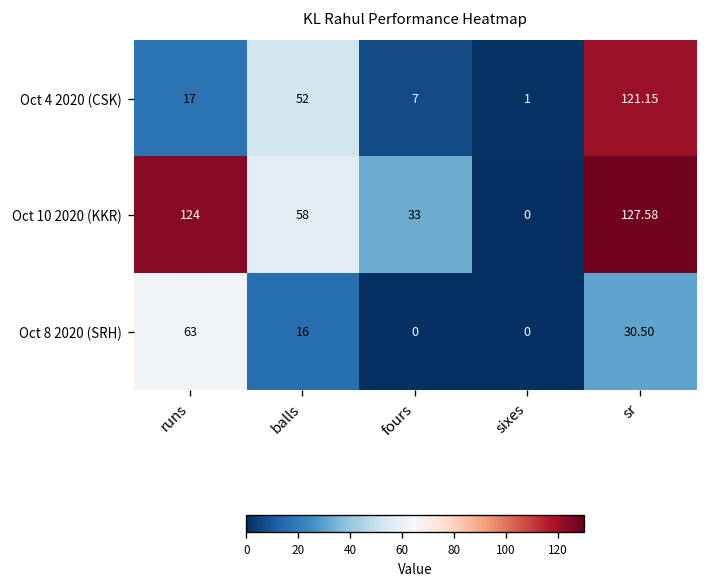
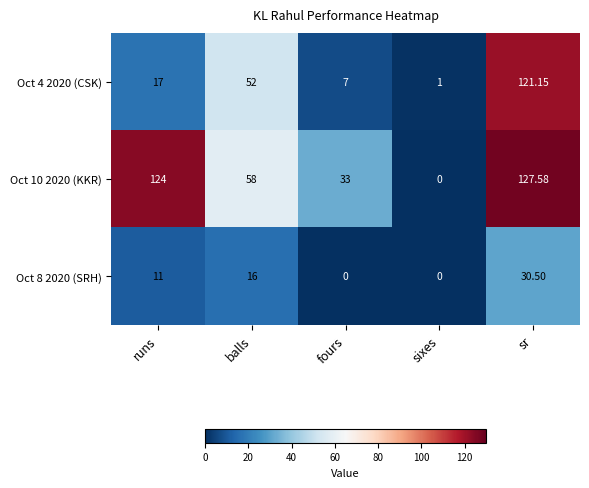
  {
    "Oct 4 2020 (CSK)": {
      "runs": 17,
      "balls": 52,
      "fours": 7,
      "sixes": 1,
      "sr": 121.15
    },
    "Oct 10 2020 (KKR)": {
      "runs": 124,
      "balls": 58,
      "fours": 33,
      "sixes": 0,
      "sr": 127.58
    },
    "Oct 8 2020 (SRH)": {
-     "runs": 63,
+     "runs": 11,
      "balls": 16,
      "fours": 0,
      "sixes": 0,
      "sr": 30.50
    }
  }
